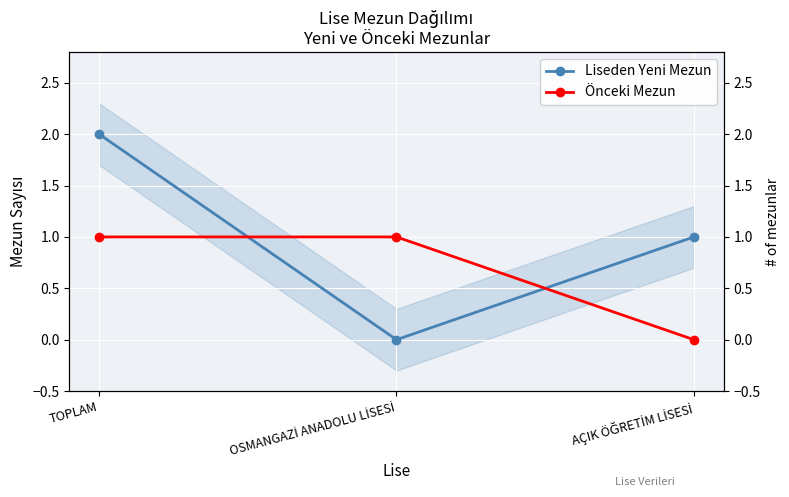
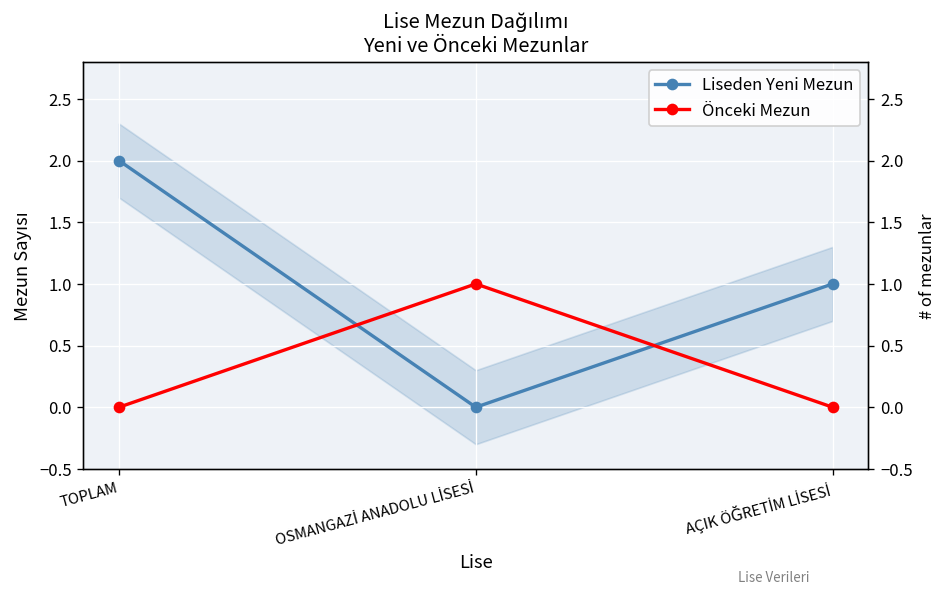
  {
    "Önceki Mezun": {
-     "TOPLAM": 1,
+     "TOPLAM": 0,
      "OSMANGAZİ ANADOLU LİSESİ": 1,
      "AÇIK ÖĞRETİM LİSESİ": 0
    }
  }
